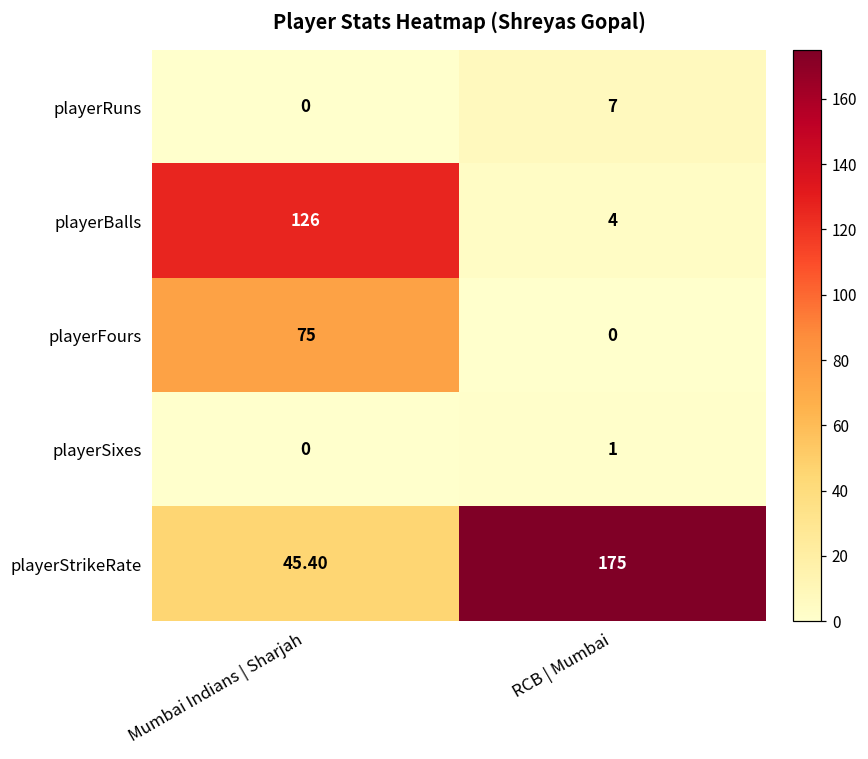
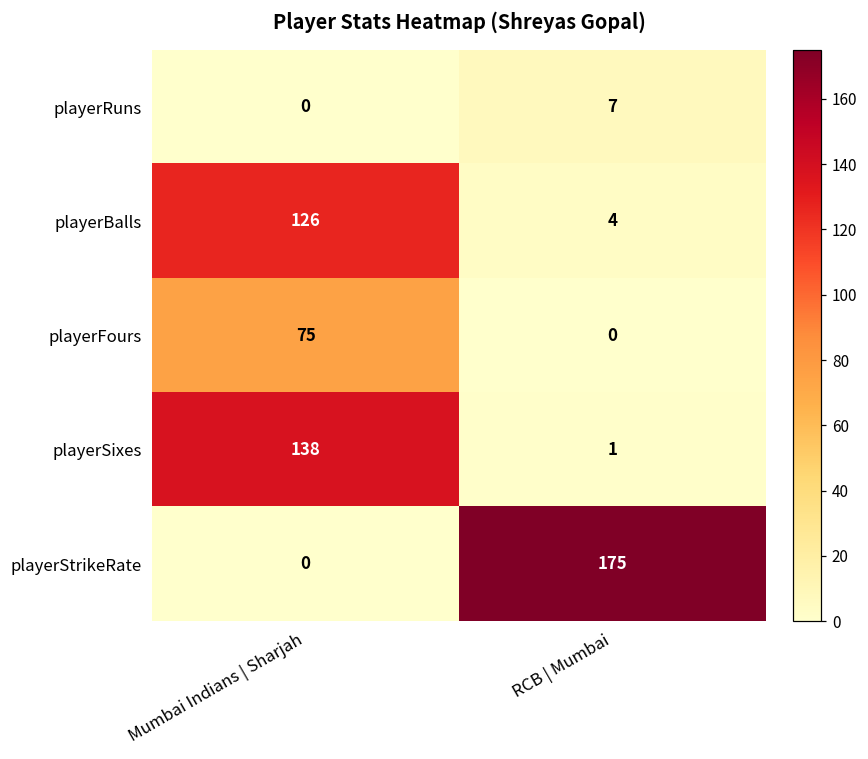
  {
    "playerRuns": {
      "Mumbai Indians | Sharjah": 0,
      "RCB | Mumbai": 7
    },
    "playerBalls": {
      "Mumbai Indians | Sharjah": 126,
      "RCB | Mumbai": 4
    },
    "playerFours": {
      "Mumbai Indians | Sharjah": 75,
      "RCB | Mumbai": 0
    },
    "playerSixes": {
-     "Mumbai Indians | Sharjah": 0,
+     "Mumbai Indians | Sharjah": 138,
      "RCB | Mumbai": 1
    },
    "playerStrikeRate": {
-     "Mumbai Indians | Sharjah": 45.40,
+     "Mumbai Indians | Sharjah": 0,
      "RCB | Mumbai": 175
    }
  }
